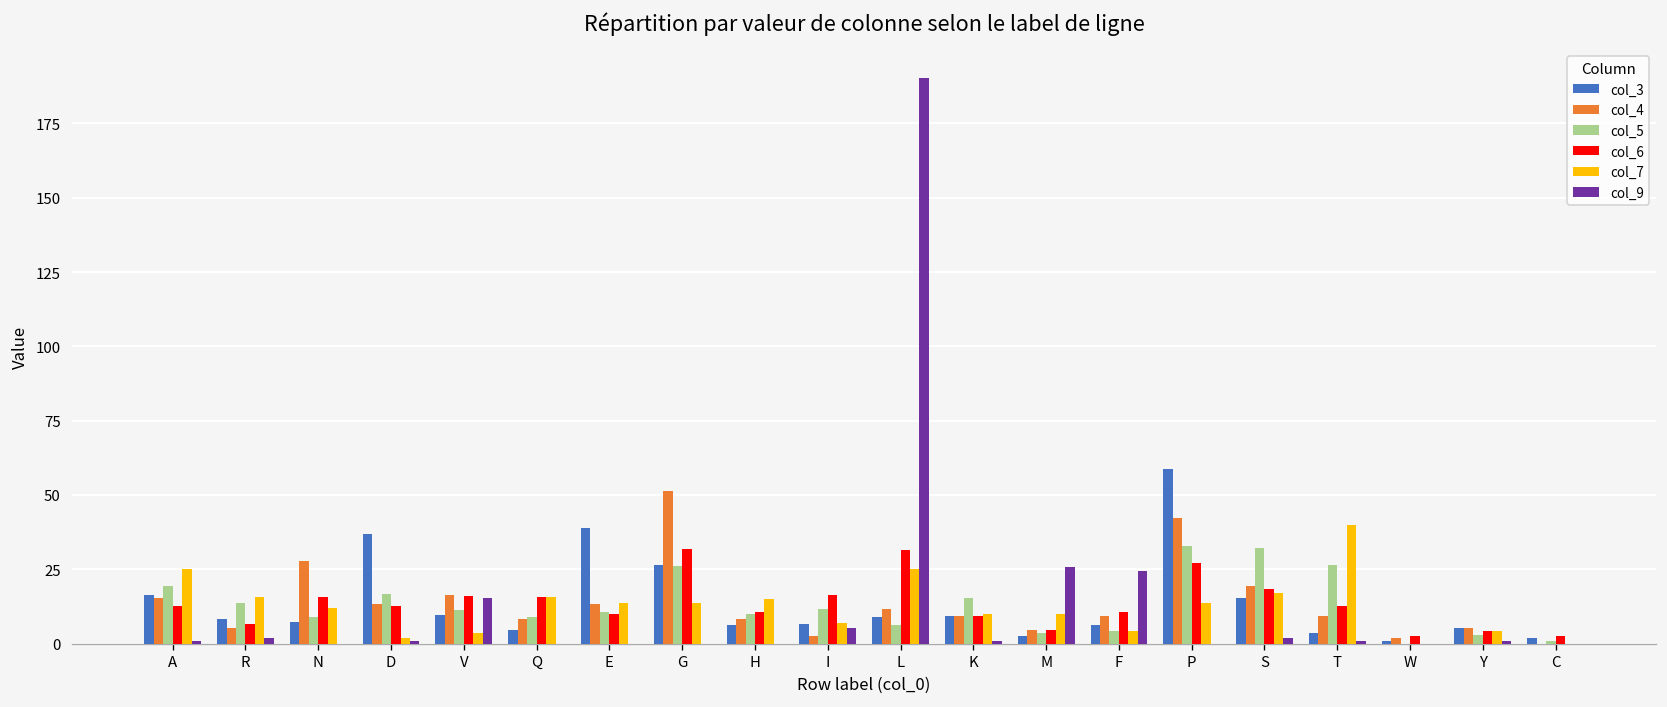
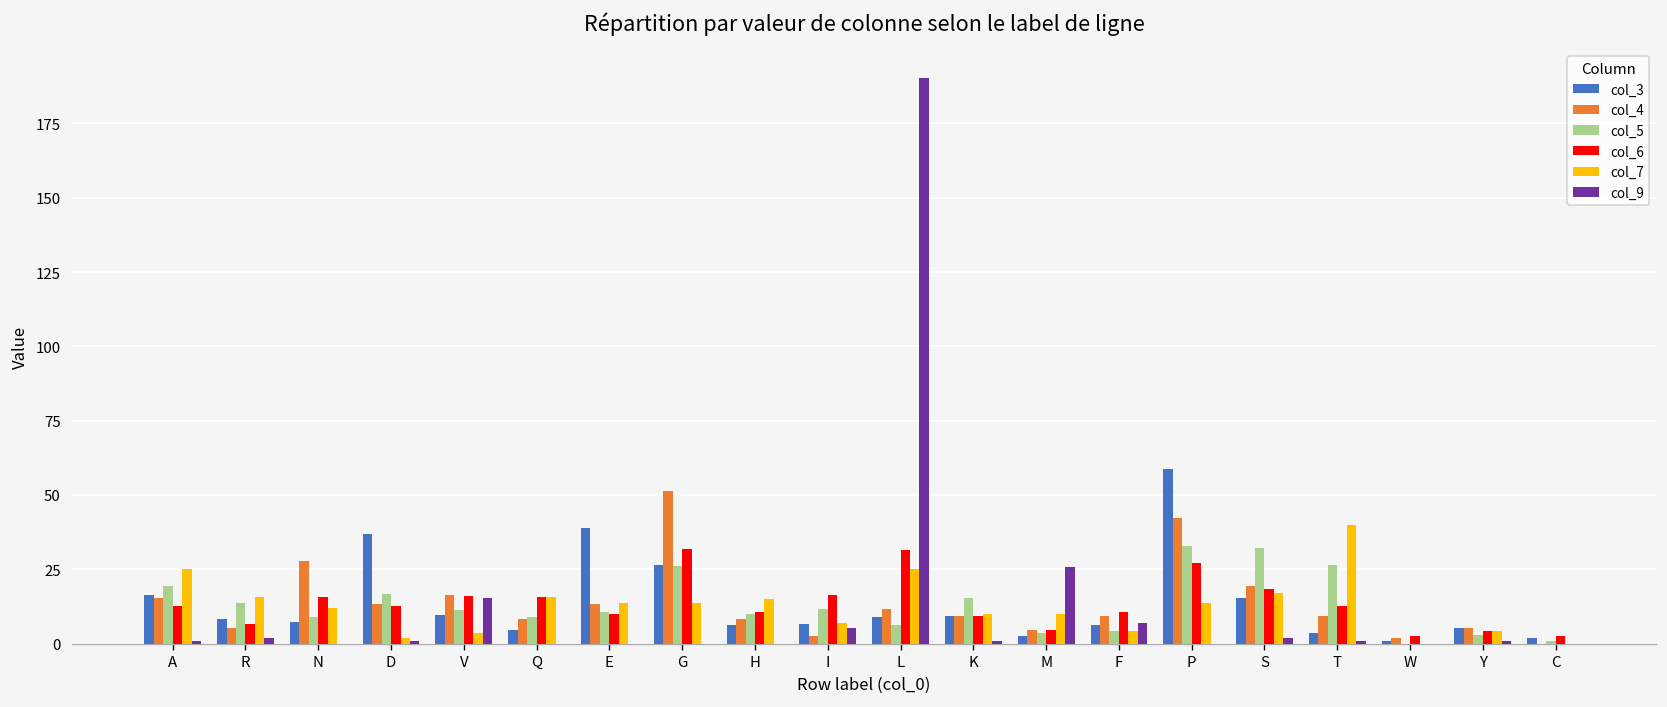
  {
    "col_3": {
      "A": 16,
      "R": 8,
      "N": 7,
      "D": 37,
      "V": 10,
      "Q": 4,
      "E": 39,
      "G": 26,
      "H": 6,
      "I": 7,
      "L": 9,
      "K": 9,
      "M": 3,
      "F": 6,
      "P": 59,
      "S": 15,
      "T": 4,
      "Y": 5,
      "C": 2
    },
    "col_4": {
      "A": 15,
      "R": 5,
      "N": 28,
      "D": 13,
      "V": 16,
      "Q": 8,
      "E": 13,
      "G": 51,
      "H": 8,
      "I": 3,
      "L": 12,
      "K": 9,
      "M": 5,
      "F": 9,
      "P": 42,
      "S": 19,
      "T": 9,
      "W": 2,
      "Y": 5,
      "C": 0
    },
    "col_5": {
      "A": 19,
      "R": 14,
      "N": 9,
      "D": 17,
      "V": 11,
      "Q": 9,
      "E": 11,
      "G": 26,
      "H": 10,
      "I": 11,
      "L": 6,
      "K": 15,
      "M": 3,
      "F": 4,
      "P": 33,
      "S": 32,
      "T": 26,
      "W": 0,
      "Y": 3
    },
    "col_6": {
      "A": 13,
      "R": 6,
      "N": 16,
      "D": 13,
      "V": 16,
      "Q": 16,
      "E": 10,
      "G": 32,
      "H": 11,
      "I": 16,
      "L": 31,
      "K": 9,
      "M": 5,
      "F": 11,
      "P": 27,
      "S": 18,
      "T": 13,
      "W": 3,
      "Y": 4,
      "C": 3
    },
    "col_7": {
      "A": 25,
      "R": 16,
      "N": 12,
      "D": 2,
      "V": 4,
      "Q": 16,
      "E": 14,
      "G": 14,
      "H": 15,
      "I": 7,
      "L": 25,
      "K": 10,
      "M": 10,
      "F": 4,
      "P": 14,
      "S": 17,
      "T": 40,
      "W": 0,
      "Y": 4,
      "C": 0
    },
    "col_9": {
      "R": 2,
      "N": 0,
      "V": 15,
      "Q": 0,
      "E": 0,
      "G": 0,
      "H": 0,
      "I": 5,
      "L": 190,
      "M": 26,
-     "F": 25,
+     "F": 7,
      "P": 0,
      "S": 2,
      "W": 0,
      "C": 0
    }
  }
